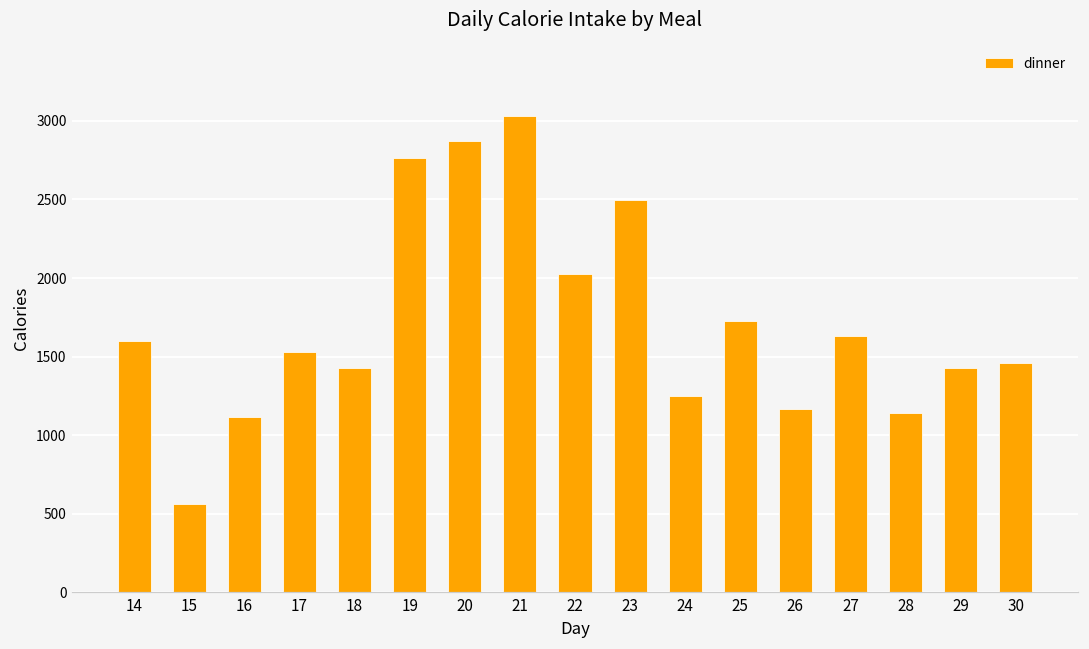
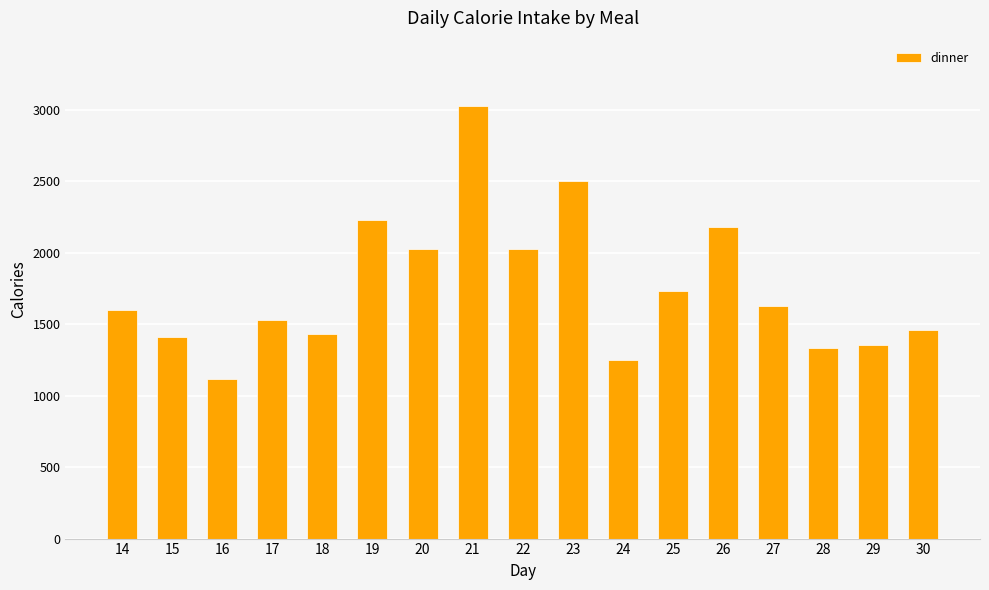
  {
    "14": 1600,
-   "15": 560,
+   "15": 1410,
    "16": 1120,
    "17": 1530,
    "18": 1430,
-   "19": 2770,
-   "20": 2870,
+   "19": 2230,
+   "20": 2030,
    "21": 3030,
    "22": 2030,
    "23": 2500,
    "24": 1250,
    "25": 1730,
-   "26": 1170,
+   "26": 2180,
    "27": 1630,
-   "28": 1140,
-   "29": 1430,
+   "28": 1330,
+   "29": 1350,
    "30": 1460
  }
